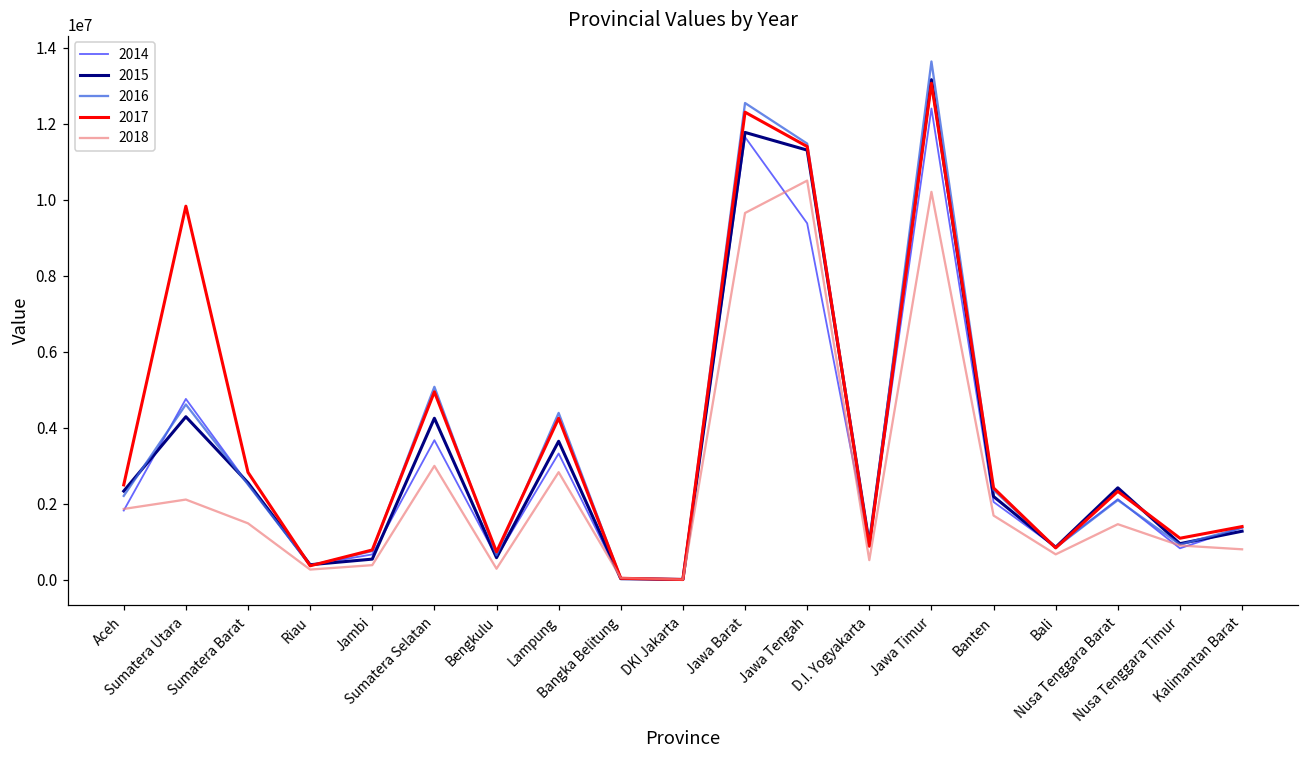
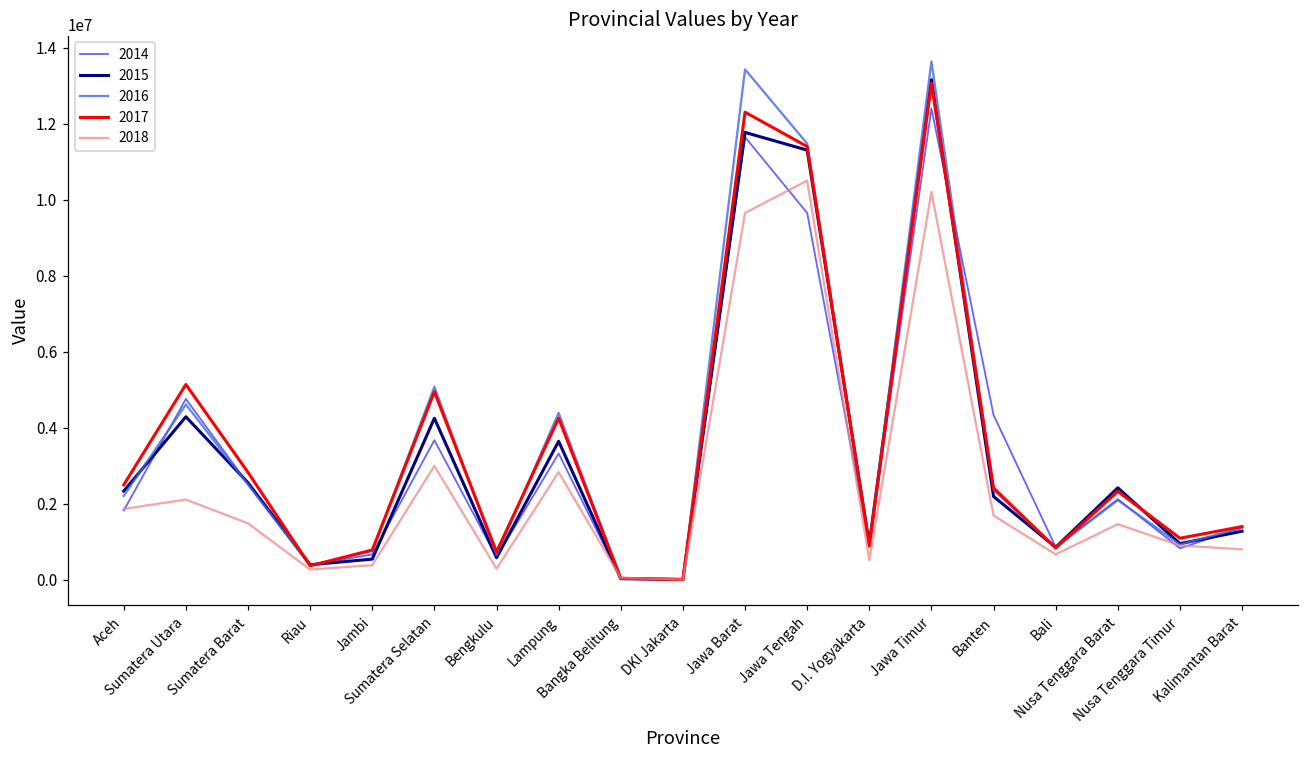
  {
    "2014": {
      "Sumatera Utara": 4800000,
      "Jambi": 700000,
      "Sumatera Selatan": 3700000,
      "Lampung": 3300000,
      "Jawa Barat": 11600000,
-     "Jawa Tengah": 9400000,
+     "Jawa Tengah": 9600000,
      "Jawa Timur": 12400000,
-     "Banten": 2000000,
+     "Banten": 4300000,
      "Nusa Tenggara Timur": 800000
    },
    "2015": {
      "Aceh": 2300000,
      "Sumatera Utara": 4300000,
      "Jambi": 500000,
      "Sumatera Selatan": 4200000,
      "Lampung": 3600000,
      "Jawa Barat": 11800000,
      "Jawa Tengah": 11300000,
      "Jawa Timur": 13200000,
      "Banten": 2200000,
      "Nusa Tenggara Barat": 2400000,
      "Kalimantan Barat": 1300000
    },
    "2016": {
      "Aceh": 2200000,
      "Sumatera Utara": 4600000,
      "Sumatera Selatan": 5100000,
      "Lampung": 4400000,
-     "Jawa Barat": 12500000,
+     "Jawa Barat": 13400000,
      "Jawa Tengah": 11500000,
      "Jawa Timur": 13600000
    },
    "2017": {
      "Aceh": 2500000,
-     "Sumatera Utara": 9800000,
+     "Sumatera Utara": 5100000,
      "Sumatera Barat": 2800000,
      "Sumatera Selatan": 4900000,
      "Bengkulu": 700000,
      "Lampung": 4200000,
      "Jawa Barat": 12300000,
      "Jawa Tengah": 11400000,
      "Jawa Timur": 13100000,
      "Nusa Tenggara Barat": 2300000,
      "Nusa Tenggara Timur": 1100000
    },
    "2018": {
      "Sumatera Utara": 2100000,
      "Sumatera Barat": 1500000,
      "Riau": 300000,
      "Jambi": 400000,
      "Sumatera Selatan": 3000000,
      "Bengkulu": 300000,
      "Lampung": 2800000,
      "Jawa Barat": 9600000,
      "Jawa Tengah": 10500000,
      "D.I. Yogyakarta": 500000,
      "Jawa Timur": 10200000,
      "Banten": 1700000,
      "Bali": 700000,
      "Nusa Tenggara Barat": 1500000,
      "Kalimantan Barat": 800000
    }
  }
